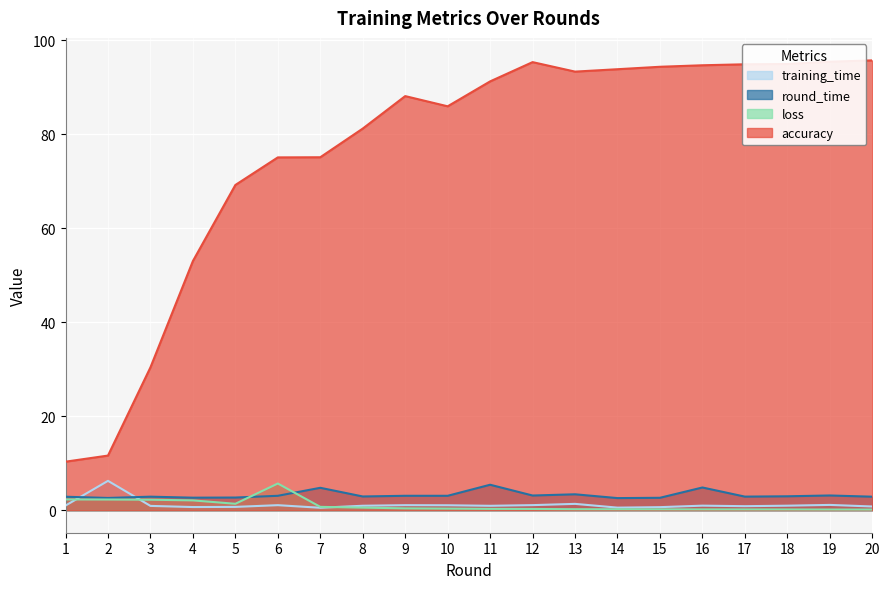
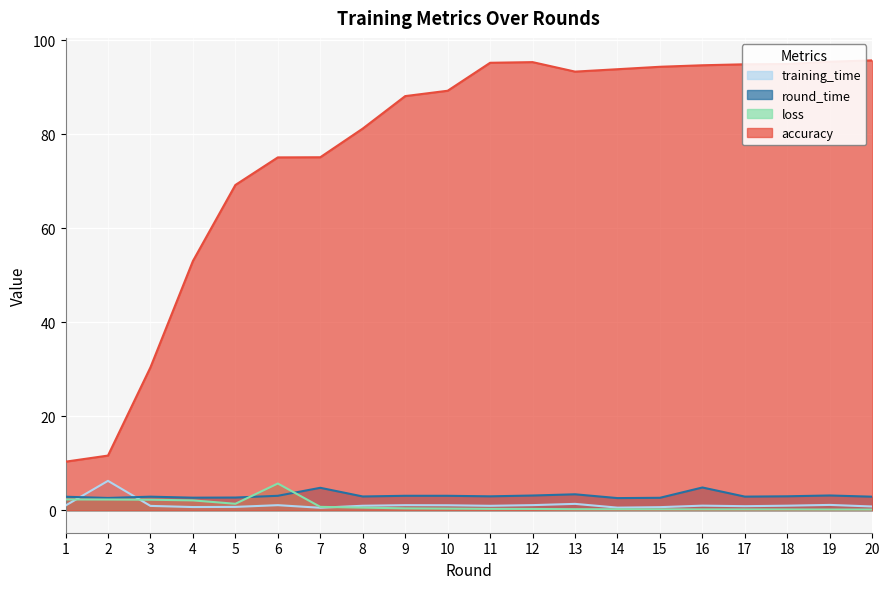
  {
    "training_time": {
      "1": 1,
      "2": 6,
      "3": 1,
      "4": 1,
      "5": 1,
      "6": 1,
      "9": 1,
      "10": 1,
      "11": 1,
      "12": 1,
      "13": 1,
      "16": 1,
      "17": 1,
      "18": 1,
      "19": 1,
      "20": 1
    },
    "round_time": {
      "1": 3,
      "3": 3,
      "4": 3,
      "5": 3,
      "6": 3,
      "7": 5,
      "8": 3,
      "9": 3,
      "10": 3,
-     "11": 5,
+     "11": 3,
      "12": 3,
      "13": 3,
      "14": 3,
      "15": 3,
      "16": 5,
      "17": 3,
      "18": 3,
      "19": 3,
      "20": 3
    },
    "loss": {
      "1": 2,
      "3": 2,
      "4": 2,
      "5": 1,
      "6": 6,
      "9": 0,
      "10": 0,
      "11": 0,
      "12": 0,
      "13": 0,
      "16": 0,
      "17": 0,
      "18": 0,
      "19": 0,
      "20": 0
    },
    "accuracy": {
      "1": 10,
      "2": 12,
      "3": 30,
      "4": 53,
      "5": 69,
      "6": 75,
      "7": 75,
      "8": 81,
      "9": 88,
-     "10": 86,
-     "11": 91,
+     "10": 89,
+     "11": 95,
      "12": 95,
      "13": 93,
      "14": 94,
      "15": 94,
      "16": 95,
      "20": 96
    }
  }
